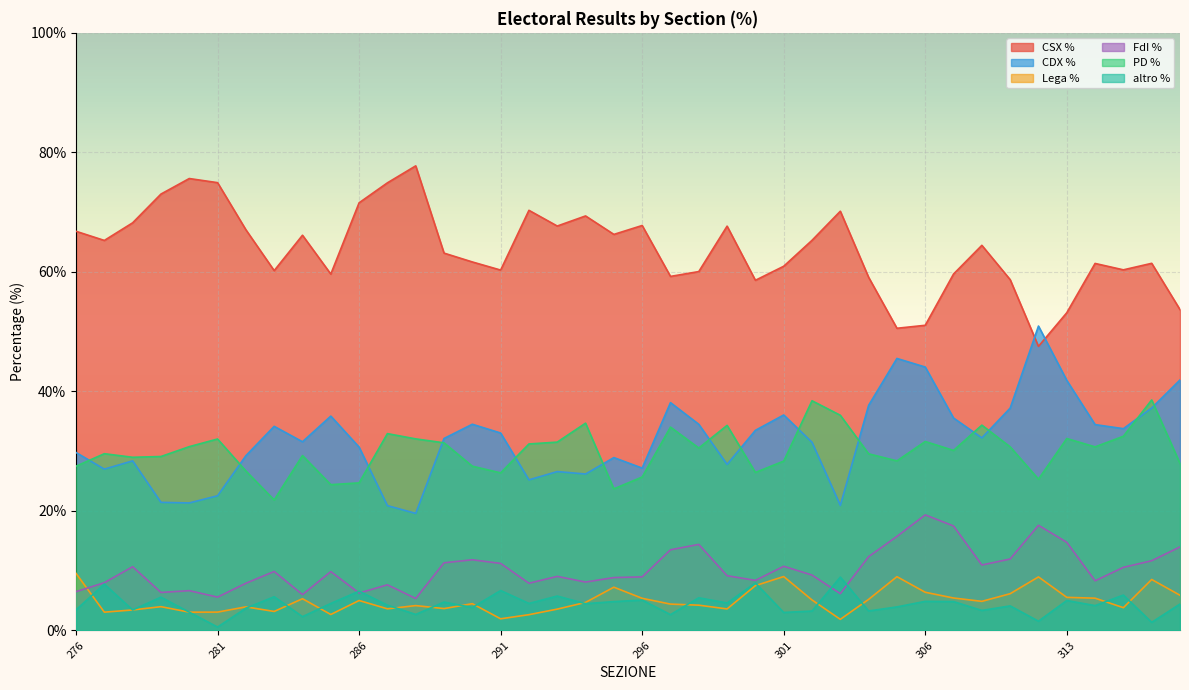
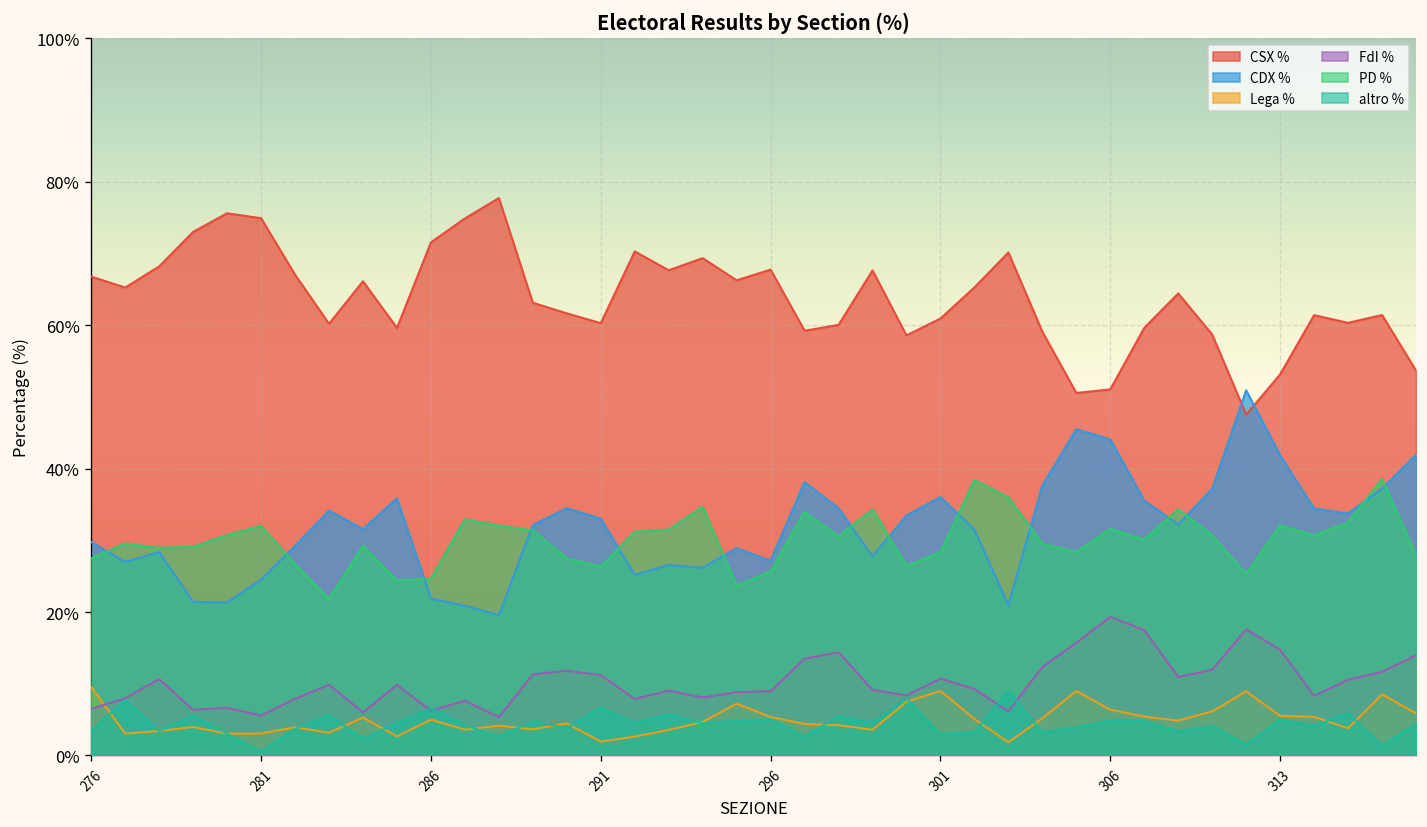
  {
    "CSX %": {
      "276": "67%",
      "281": "75%",
      "286": "72%",
      "291": "60%",
      "296": "68%",
      "301": "61%",
      "306": "51%",
      "313": "53%"
    },
    "CDX %": {
      "276": "30%",
-     "281": "23%",
-     "286": "31%",
+     "281": "25%",
+     "286": "22%",
      "291": "33%",
      "296": "27%",
      "301": "36%",
      "306": "44%",
      "313": "42%"
    },
    "Lega %": {
      "276": "10%",
      "281": "3%",
      "286": "5%",
      "291": "2%",
      "301": "9%",
      "306": "6%",
      "313": "6%"
    },
    "FdI %": {
      "276": "6%",
      "281": "6%",
      "291": "11%",
      "296": "9%",
      "301": "11%",
      "306": "19%",
      "313": "15%"
    }
  }
